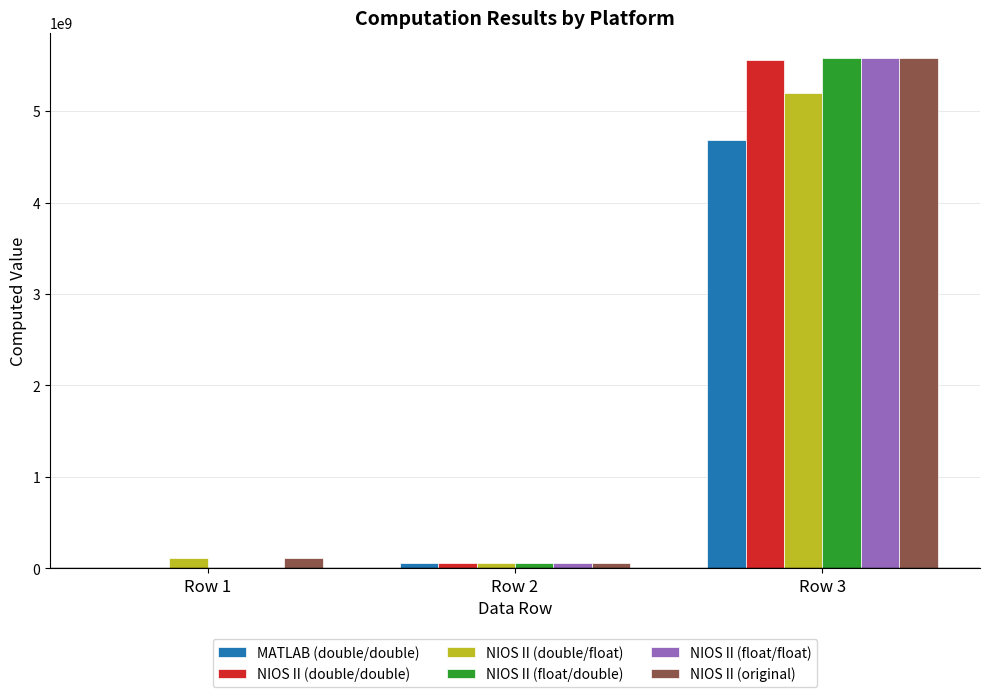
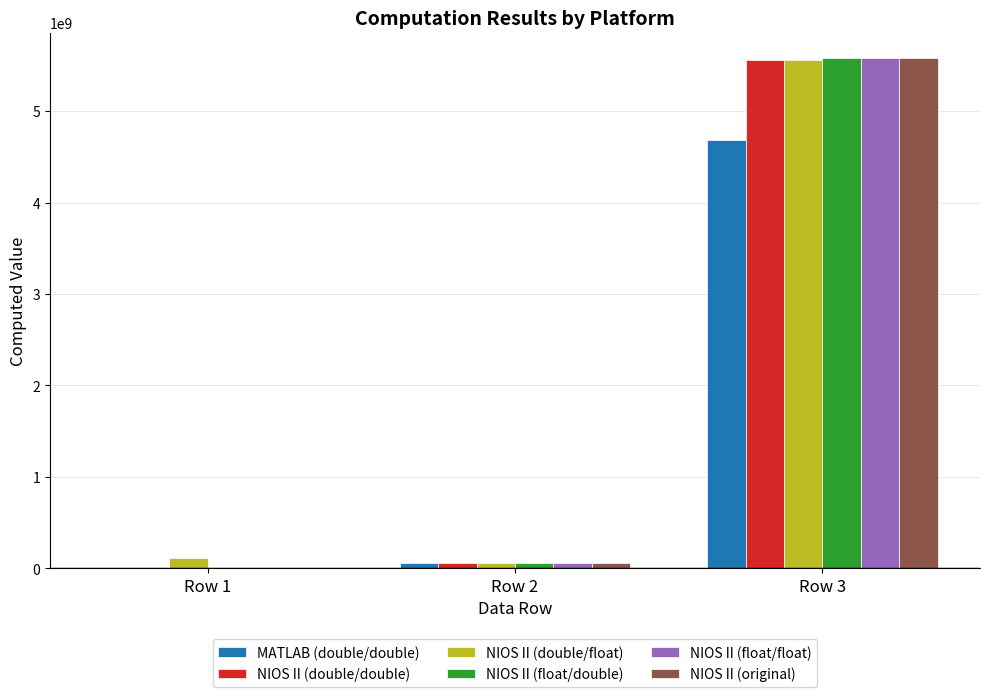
  {
    "MATLAB (double/double)": {
      "Row 2": 100000000,
      "Row 3": 4700000000
    },
    "NIOS II (double/double)": {
      "Row 2": 100000000,
      "Row 3": 5600000000
    },
    "NIOS II (double/float)": {
      "Row 1": 100000000,
      "Row 2": 100000000,
-     "Row 3": 5200000000
+     "Row 3": 5600000000
    },
    "NIOS II (float/double)": {
      "Row 2": 100000000,
      "Row 3": 5600000000
    },
    "NIOS II (float/float)": {
      "Row 2": 100000000,
      "Row 3": 5600000000
    },
    "NIOS II (original)": {
-     "Row 1": 100000000,
+     "Row 1": 0,
      "Row 2": 100000000,
      "Row 3": 5600000000
    }
  }
